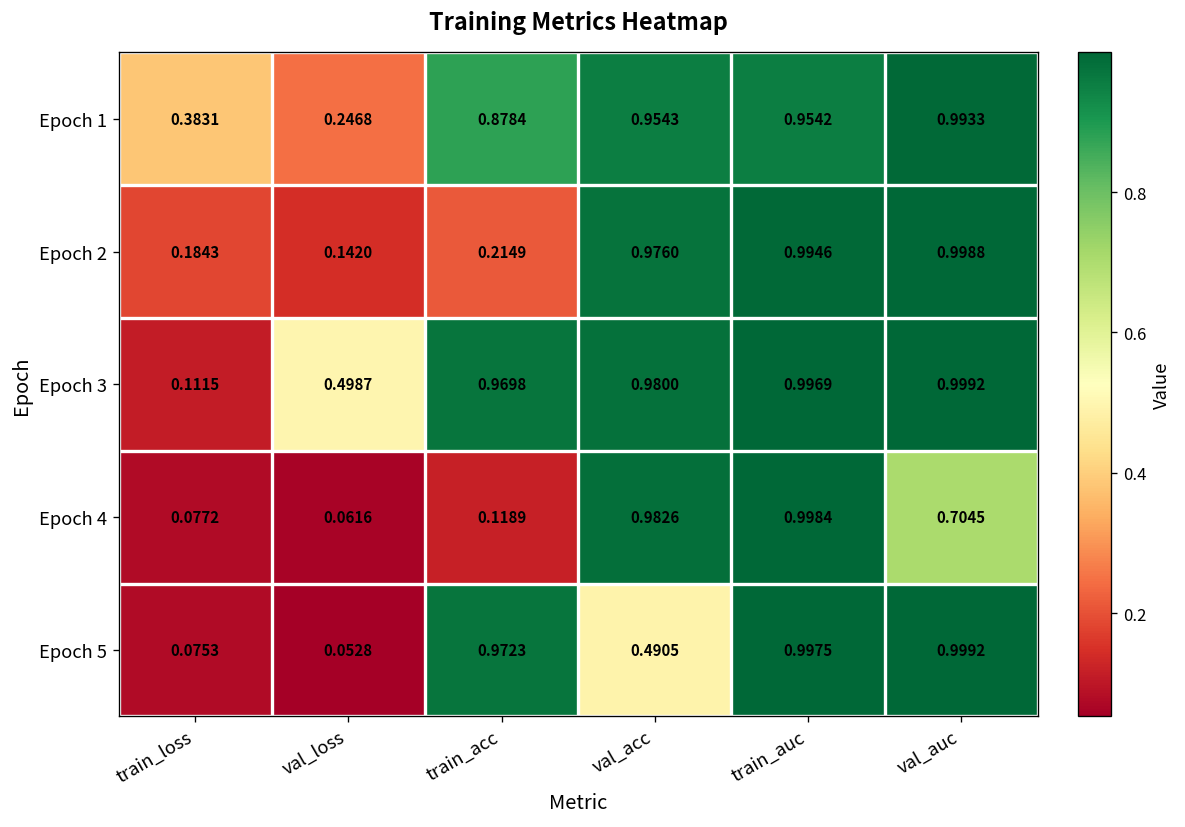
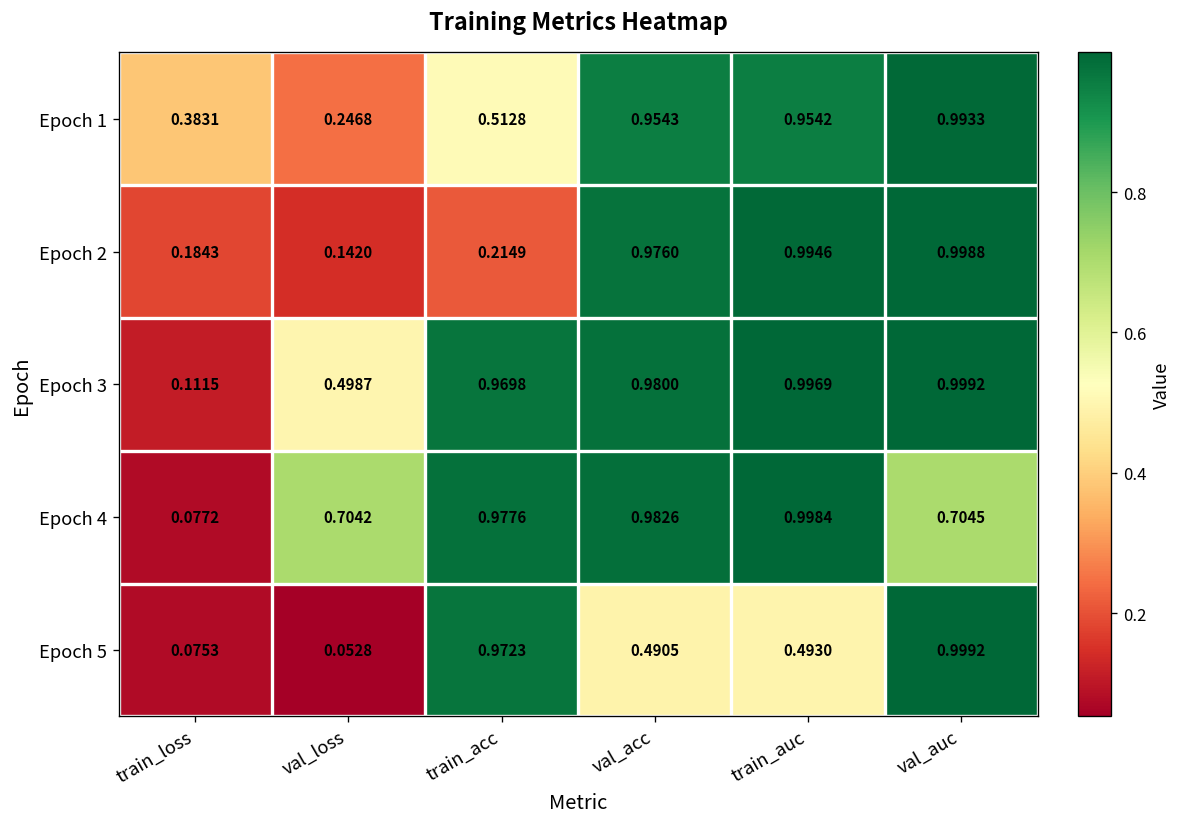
  {
    "Epoch 1": {
      "train_loss": 0.3831,
      "val_loss": 0.2468,
-     "train_acc": 0.8784,
+     "train_acc": 0.5128,
      "val_acc": 0.9543,
      "train_auc": 0.9542,
      "val_auc": 0.9933
    },
    "Epoch 2": {
      "train_loss": 0.1843,
      "val_loss": 0.1420,
      "train_acc": 0.2149,
      "val_acc": 0.9760,
      "train_auc": 0.9946,
      "val_auc": 0.9988
    },
    "Epoch 3": {
      "train_loss": 0.1115,
      "val_loss": 0.4987,
      "train_acc": 0.9698,
      "val_acc": 0.9800,
      "train_auc": 0.9969,
      "val_auc": 0.9992
    },
    "Epoch 4": {
      "train_loss": 0.0772,
-     "val_loss": 0.0616,
-     "train_acc": 0.1189,
+     "val_loss": 0.7042,
+     "train_acc": 0.9776,
      "val_acc": 0.9826,
      "train_auc": 0.9984,
      "val_auc": 0.7045
    },
    "Epoch 5": {
      "train_loss": 0.0753,
      "val_loss": 0.0528,
      "train_acc": 0.9723,
      "val_acc": 0.4905,
-     "train_auc": 0.9975,
+     "train_auc": 0.4930,
      "val_auc": 0.9992
    }
  }
